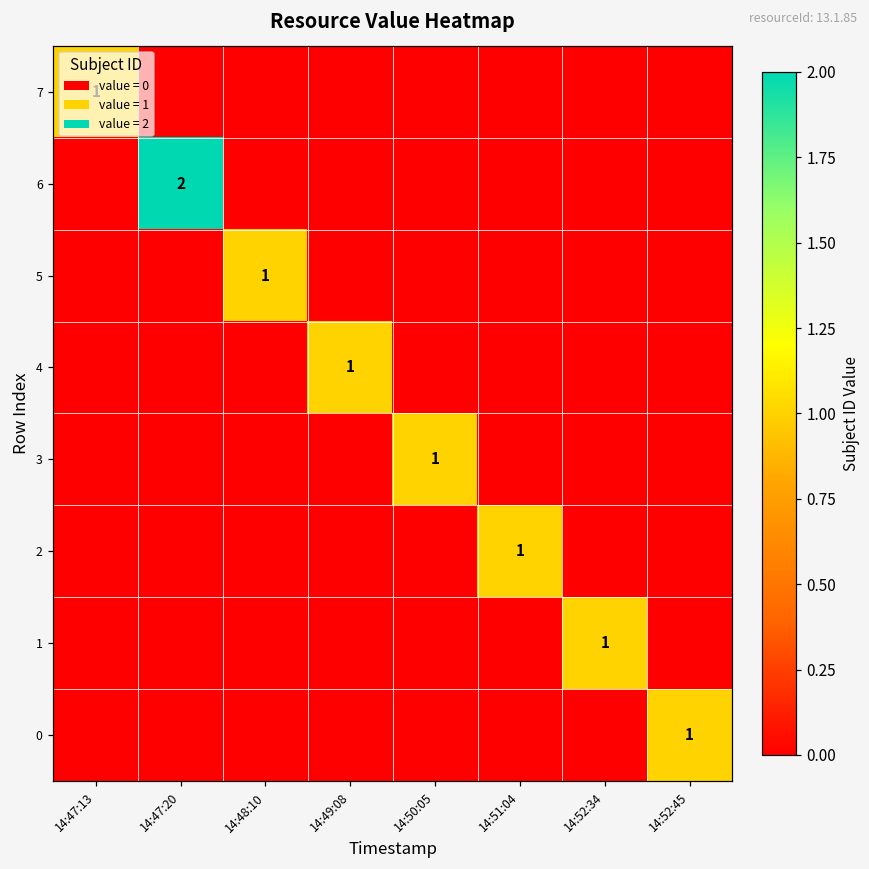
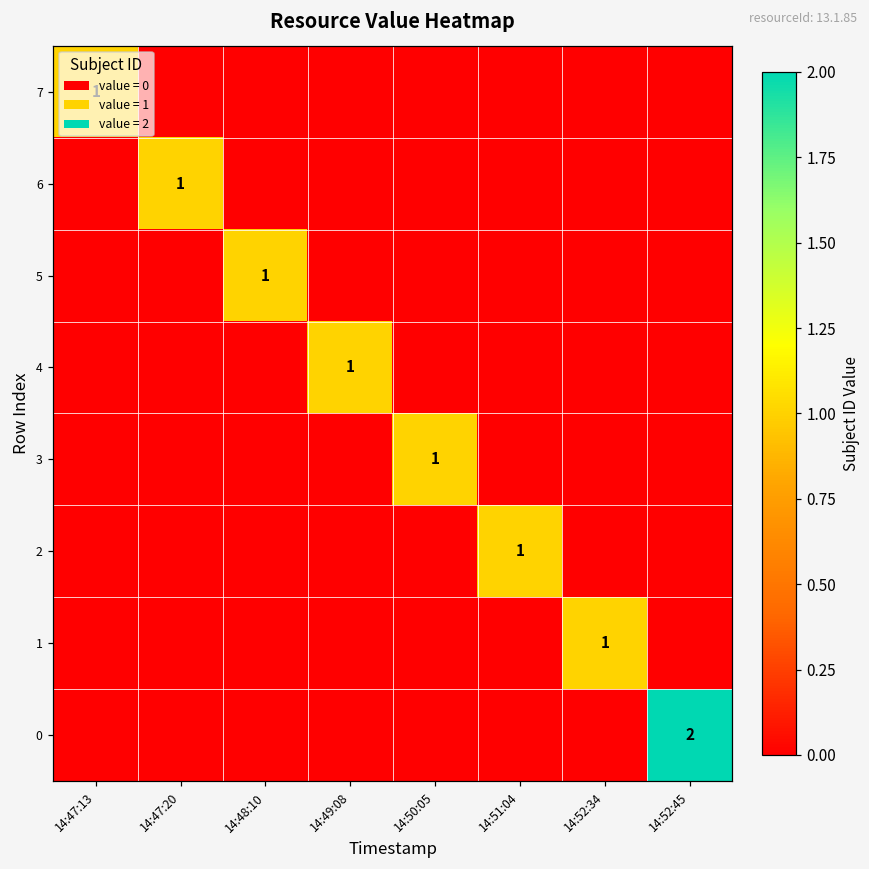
  {
    "6": {
-     "14:47:20": 2
+     "14:47:20": 1
    },
    "5": {
      "14:48:10": 1
    },
    "4": {
      "14:49:08": 1
    },
    "3": {
      "14:50:05": 1
    },
    "2": {
      "14:51:04": 1
    },
    "1": {
      "14:52:34": 1
    },
    "0": {
-     "14:52:45": 1
+     "14:52:45": 2
    }
  }
